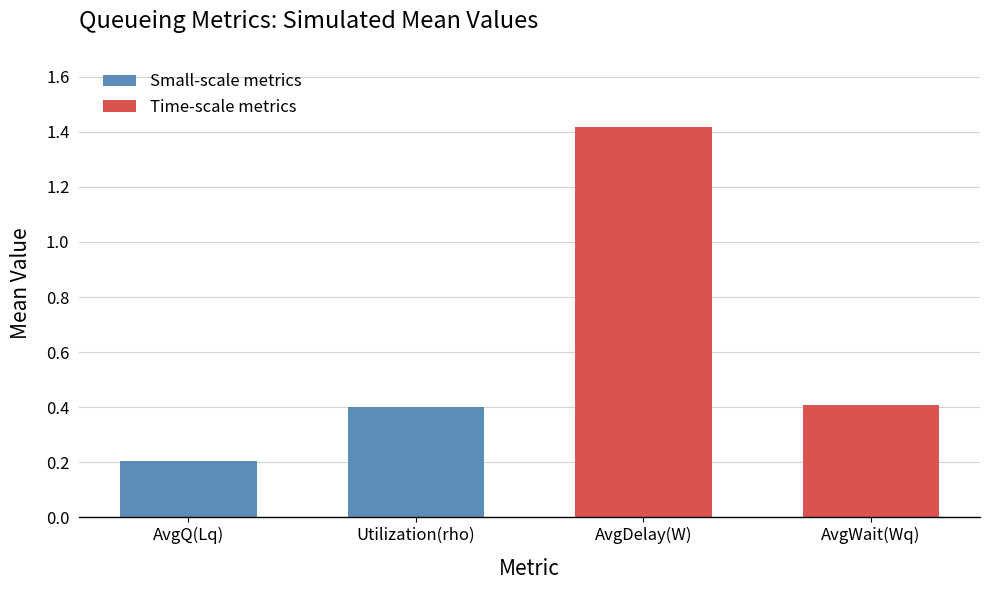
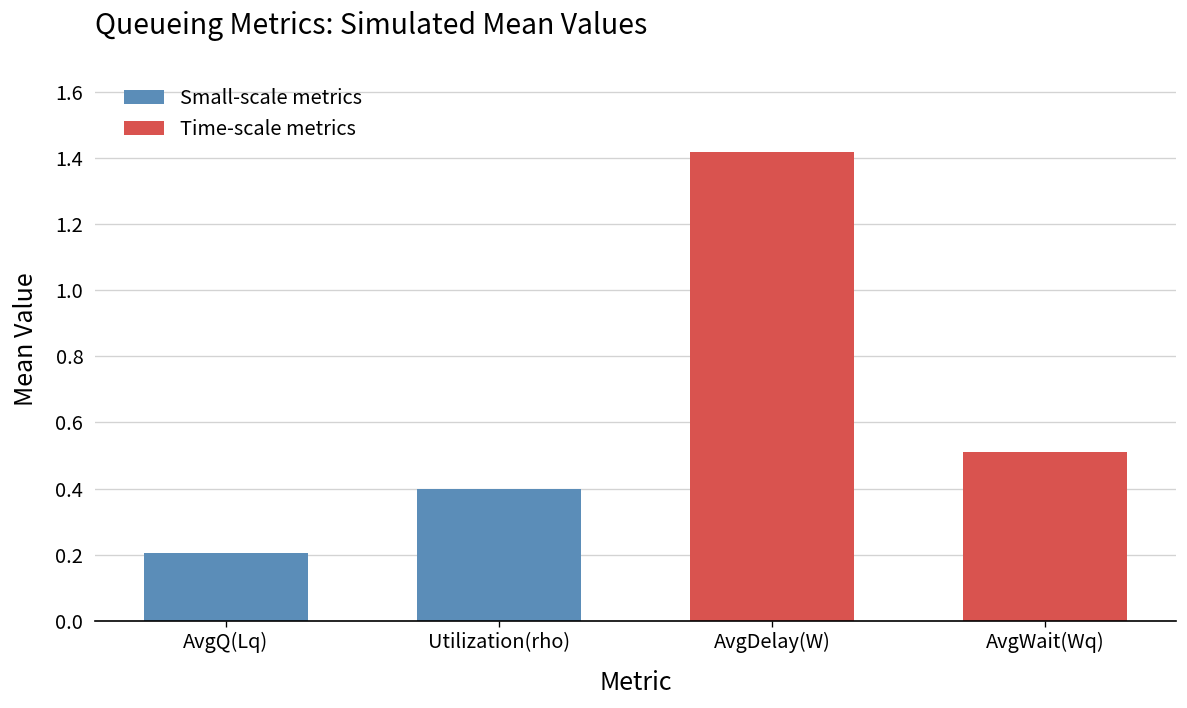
  {
    "AvgQ(Lq)": 0.20,
    "Utilization(rho)": 0.40,
    "AvgDelay(W)": 1.42,
-   "AvgWait(Wq)": 0.41
+   "AvgWait(Wq)": 0.51
  }
